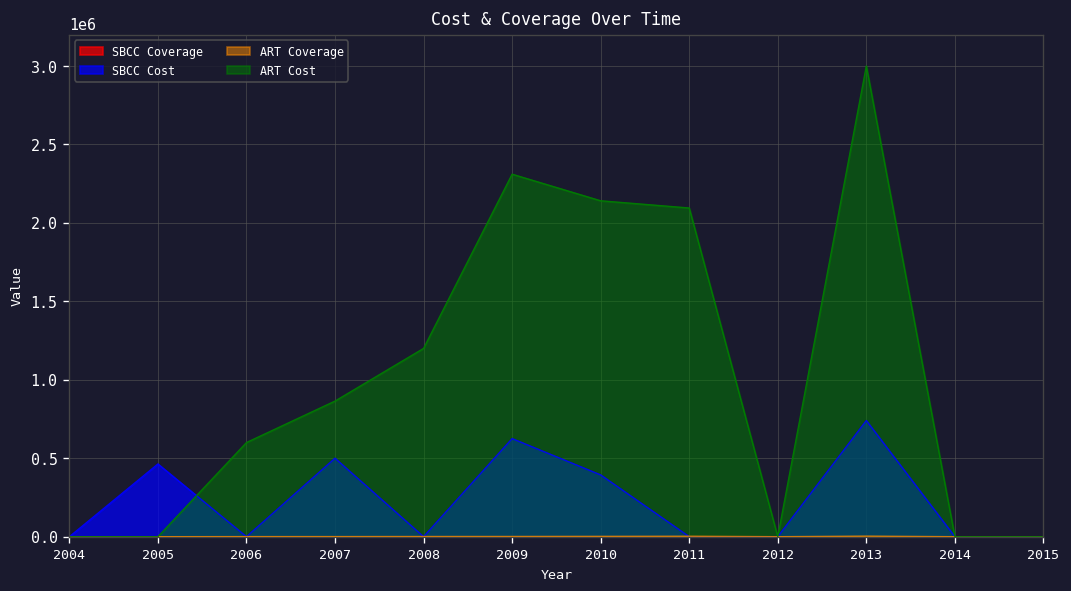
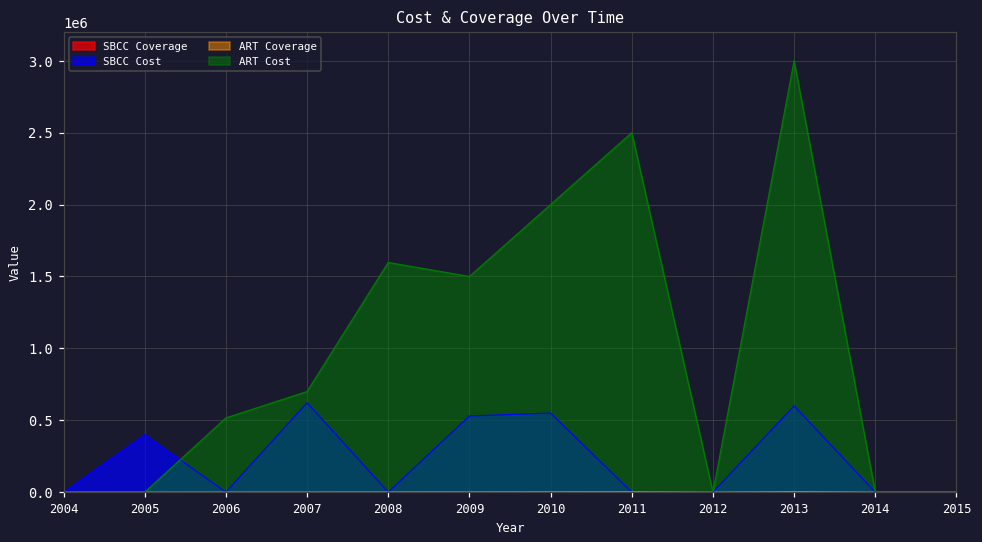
  {
    "SBCC Cost": {
-     "2005": 460000,
-     "2007": 500000,
-     "2009": 630000,
-     "2010": 390000,
-     "2013": 740000
+     "2005": 400000,
+     "2007": 620000,
+     "2009": 530000,
+     "2010": 550000,
+     "2013": 600000
    },
    "ART Cost": {
-     "2006": 600000,
-     "2007": 860000,
-     "2008": 1200000,
-     "2009": 2310000,
-     "2010": 2140000,
-     "2011": 2100000,
+     "2006": 520000,
+     "2007": 700000,
+     "2008": 1600000,
+     "2009": 1500000,
+     "2010": 2000000,
+     "2011": 2500000,
      "2013": 3000000
    }
  }
